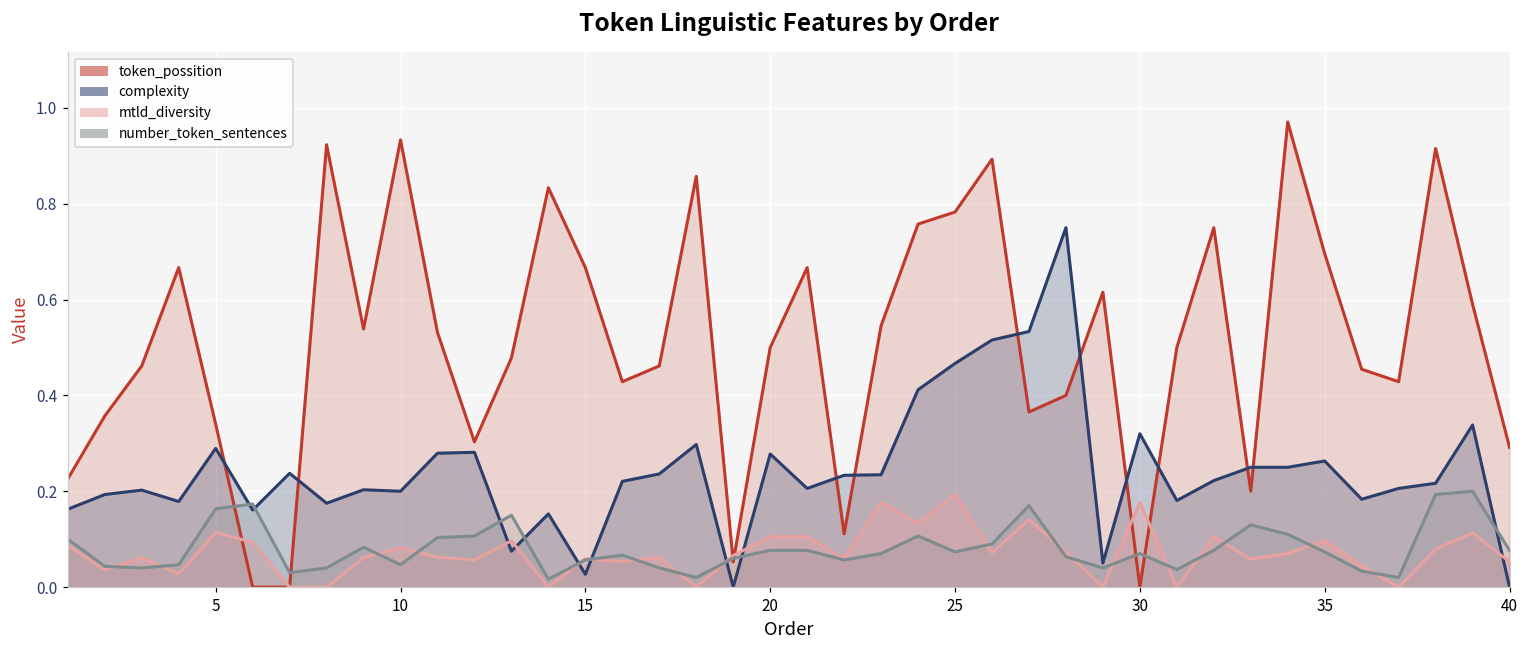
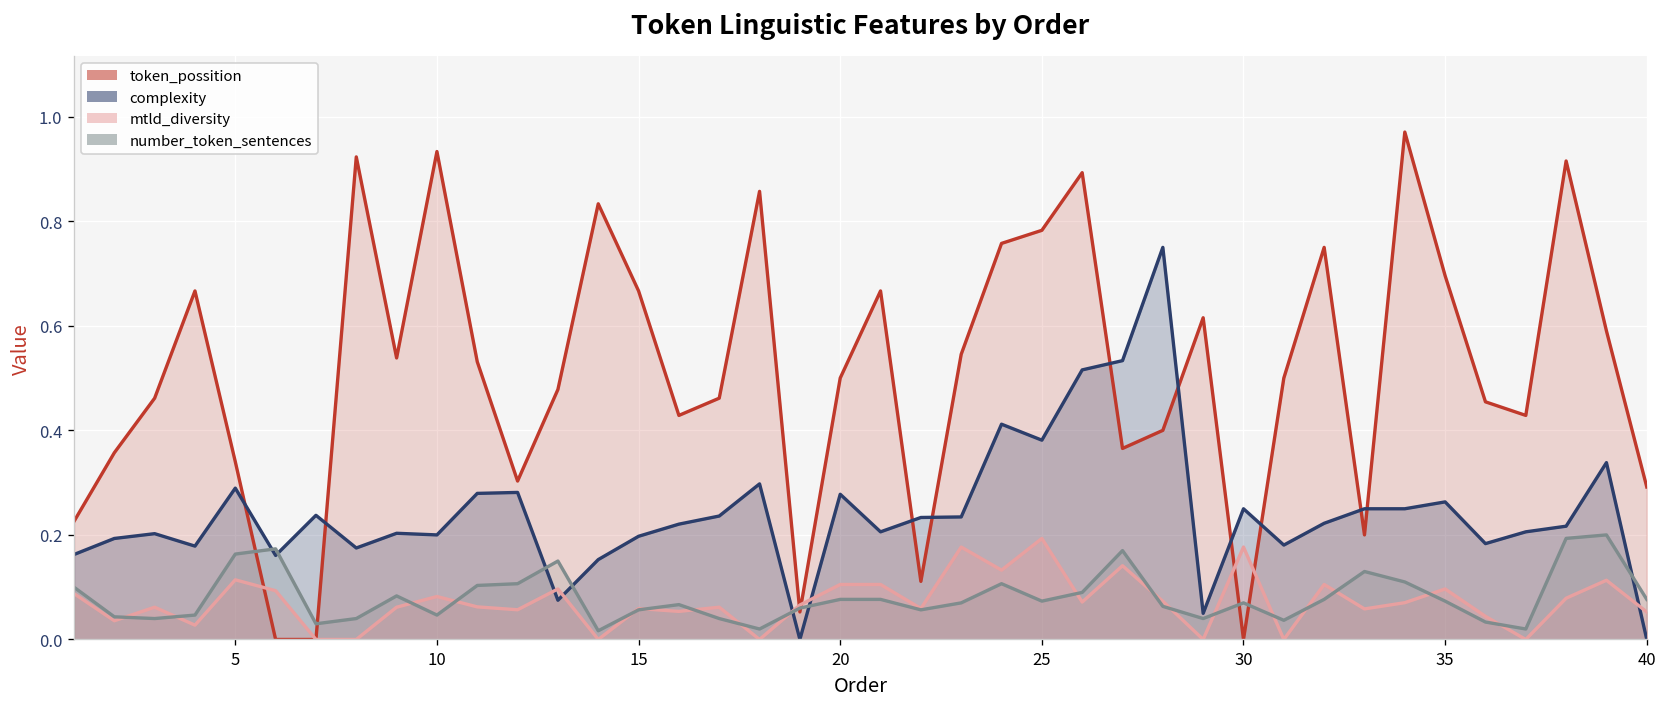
  {
    "complexity": {
      "5": 0.29,
      "10": 0.20,
-     "15": 0.03,
+     "15": 0.20,
      "20": 0.28,
-     "25": 0.47,
-     "30": 0.32,
+     "25": 0.38,
+     "30": 0.25,
      "35": 0.26,
      "40": 0.00
    }
  }
